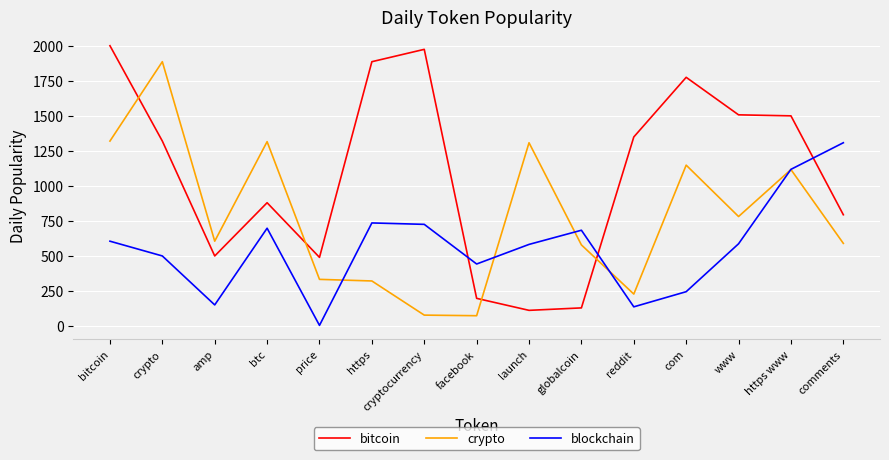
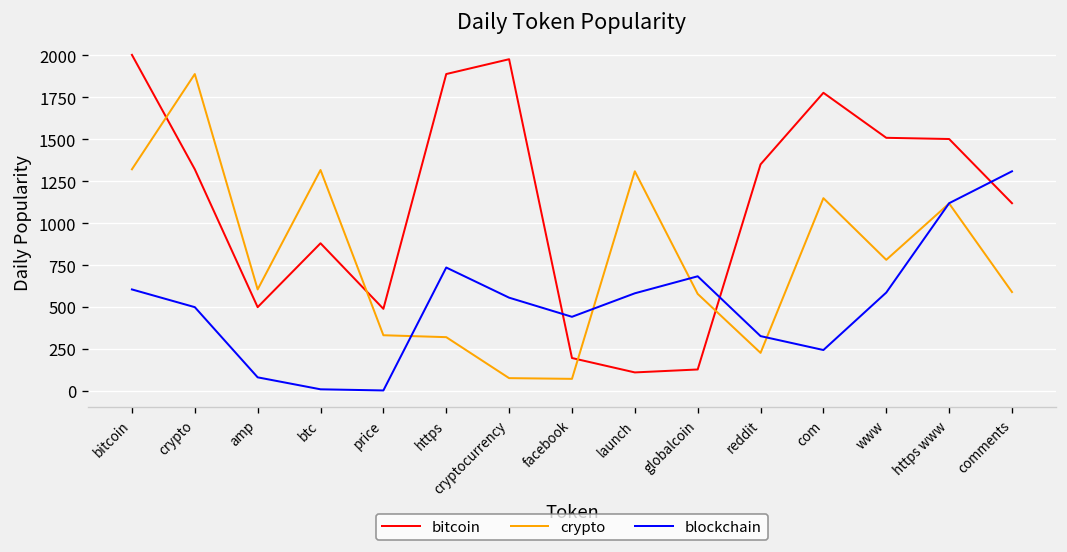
  {
    "bitcoin": {
      "bitcoin": 2000,
      "crypto": 1320,
      "amp": 500,
      "btc": 880,
      "price": 490,
      "https": 1890,
      "cryptocurrency": 1980,
      "facebook": 200,
      "launch": 110,
      "globalcoin": 130,
      "reddit": 1350,
      "com": 1780,
      "www": 1510,
      "https www": 1500,
-     "comments": 800
+     "comments": 1120
    },
    "crypto": {
      "bitcoin": 1320,
      "crypto": 1890,
      "amp": 610,
      "btc": 1320,
      "price": 330,
      "https": 320,
      "cryptocurrency": 80,
      "facebook": 70,
      "launch": 1310,
      "globalcoin": 580,
      "reddit": 230,
      "com": 1150,
      "www": 780,
      "comments": 590
    },
    "blockchain": {
      "bitcoin": 610,
      "crypto": 500,
-     "amp": 150,
-     "btc": 700,
+     "amp": 80,
+     "btc": 10,
      "price": 0,
      "https": 740,
-     "cryptocurrency": 730,
+     "cryptocurrency": 560,
      "facebook": 440,
      "launch": 580,
      "globalcoin": 680,
-     "reddit": 140,
+     "reddit": 330,
      "com": 250,
      "www": 590,
      "comments": 1310
    }
  }
